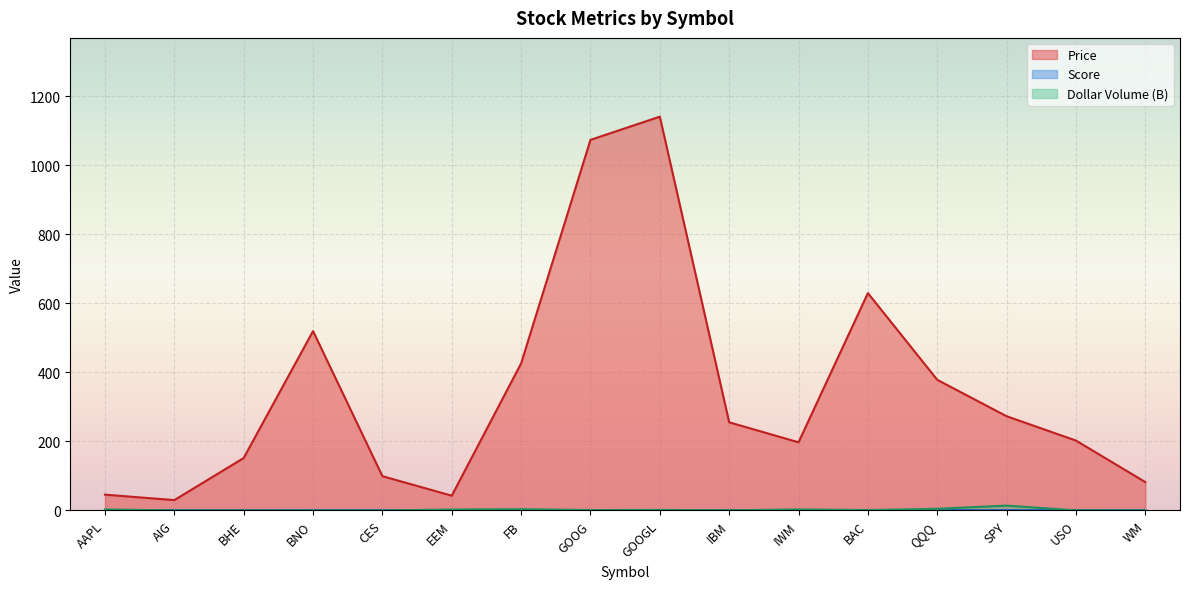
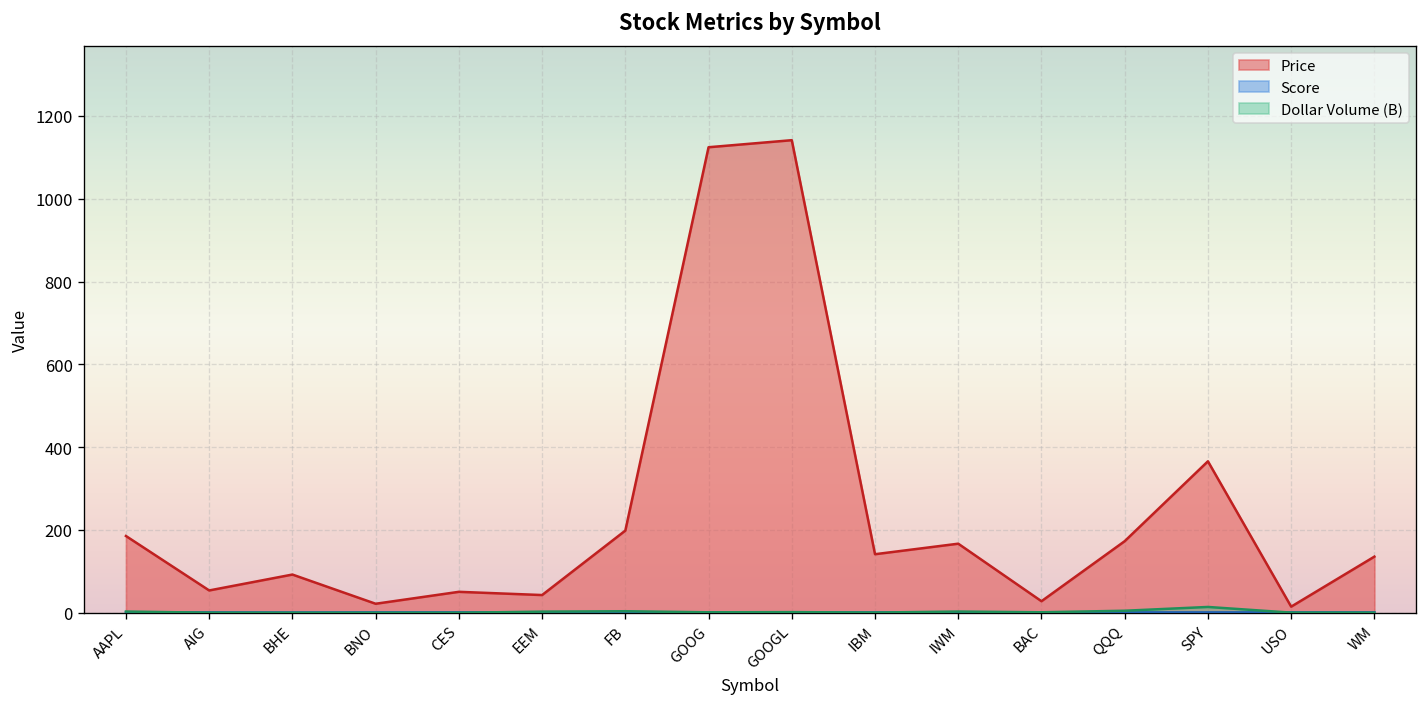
  {
    "Price": {
-     "AAPL": 50,
-     "AIG": 30,
-     "BHE": 150,
-     "BNO": 520,
-     "CES": 100,
+     "AAPL": 190,
+     "AIG": 50,
+     "BHE": 90,
+     "BNO": 20,
+     "CES": 50,
      "EEM": 40,
-     "FB": 430,
-     "GOOG": 1070,
+     "FB": 200,
+     "GOOG": 1120,
      "GOOGL": 1140,
-     "IBM": 260,
-     "IWM": 200,
-     "BAC": 630,
-     "QQQ": 380,
-     "SPY": 270,
-     "USO": 200,
-     "WM": 80
+     "IBM": 140,
+     "IWM": 170,
+     "BAC": 30,
+     "QQQ": 170,
+     "SPY": 370,
+     "USO": 10,
+     "WM": 140
    },
    "Score": {
      "SPY": 0
    },
    "Dollar Volume (B)": {
      "SPY": 10
    }
  }
